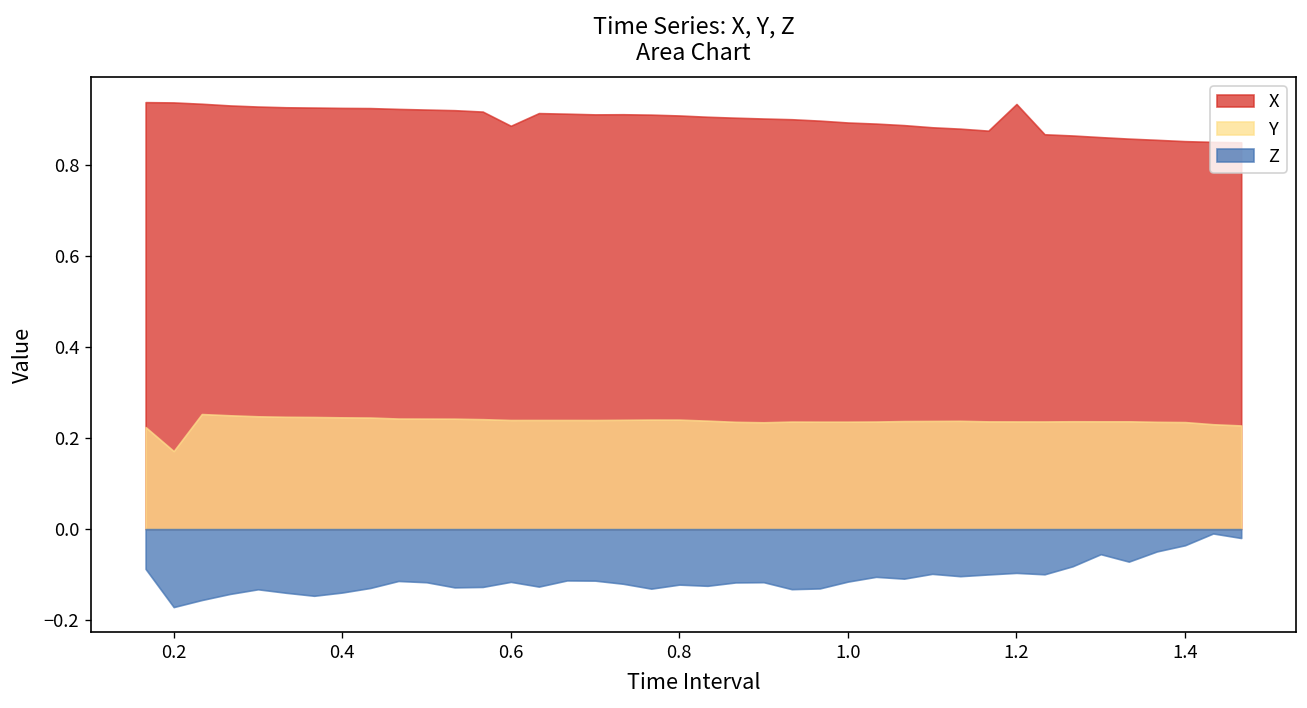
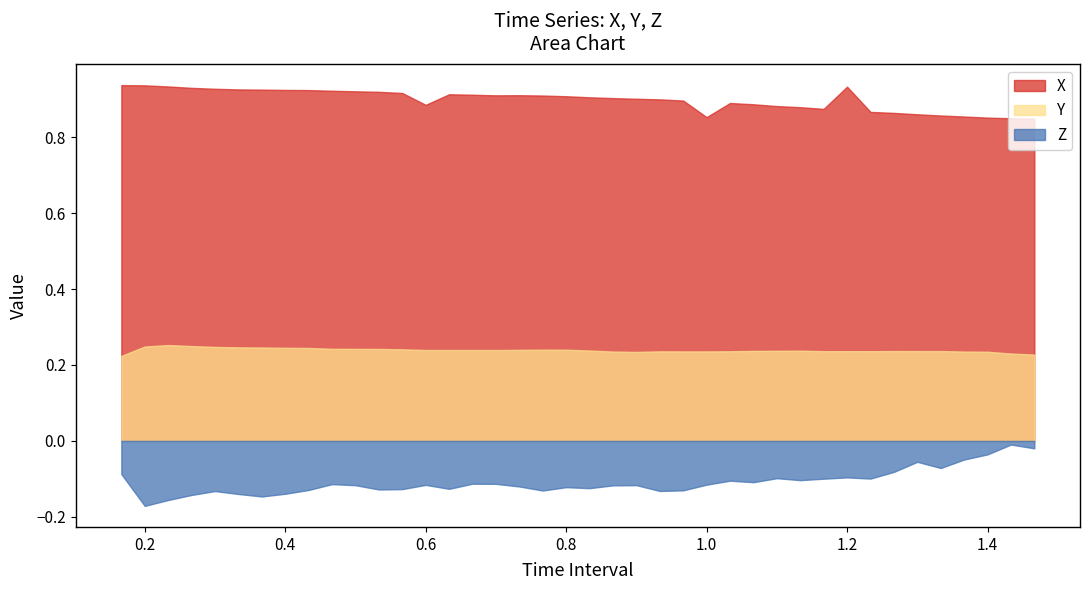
  {
    "X": {
      "0.2": 0.94,
      "0.4": 0.92,
      "0.6": 0.89,
      "0.8": 0.91,
-     "1.0": 0.89,
+     "1.0": 0.85,
      "1.2": 0.93,
      "1.4": 0.85
    },
    "Y": {
-     "0.2": 0.17,
+     "0.2": 0.25,
      "0.4": 0.25,
      "0.6": 0.24,
      "0.8": 0.24,
      "1.0": 0.24,
      "1.2": 0.24,
      "1.4": 0.23
    }
  }
